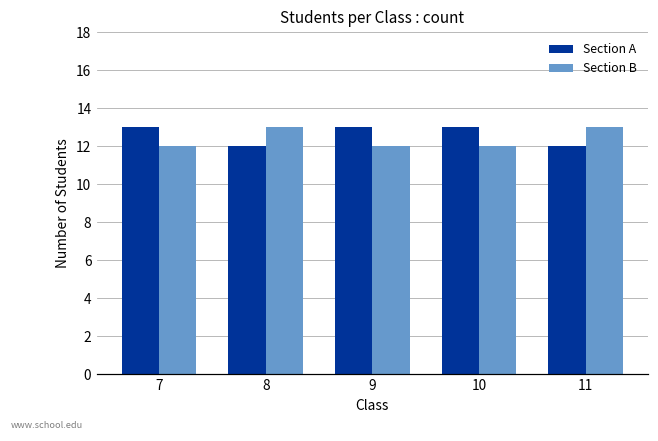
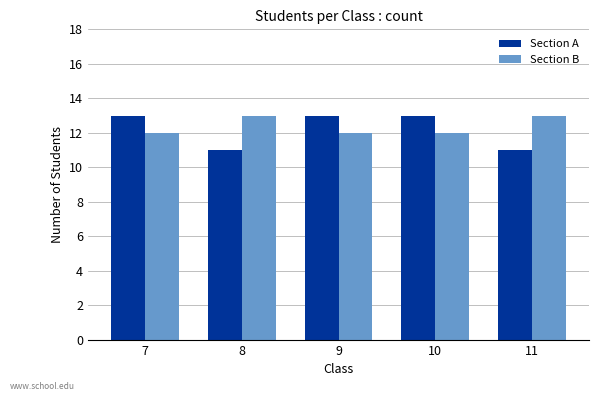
  {
    "Section A": {
      "7": 13,
-     "8": 12,
+     "8": 11,
      "9": 13,
      "10": 13,
-     "11": 12
+     "11": 11
    },
    "Section B": {
      "7": 12,
      "8": 13,
      "9": 12,
      "10": 12,
      "11": 13
    }
  }
